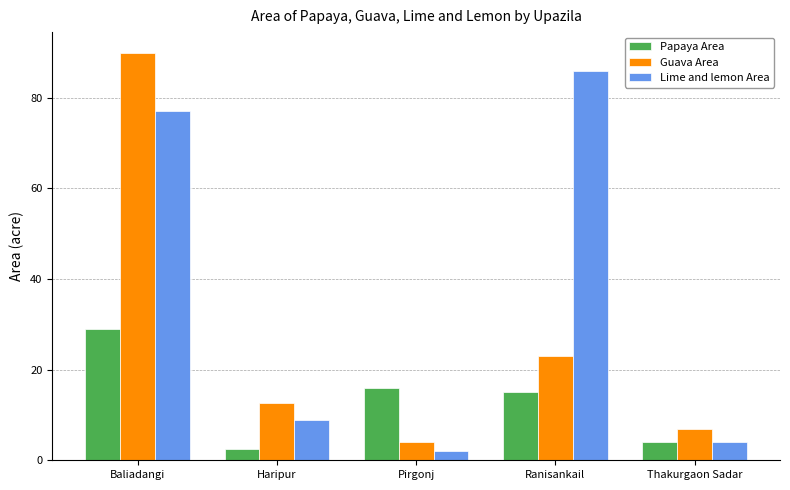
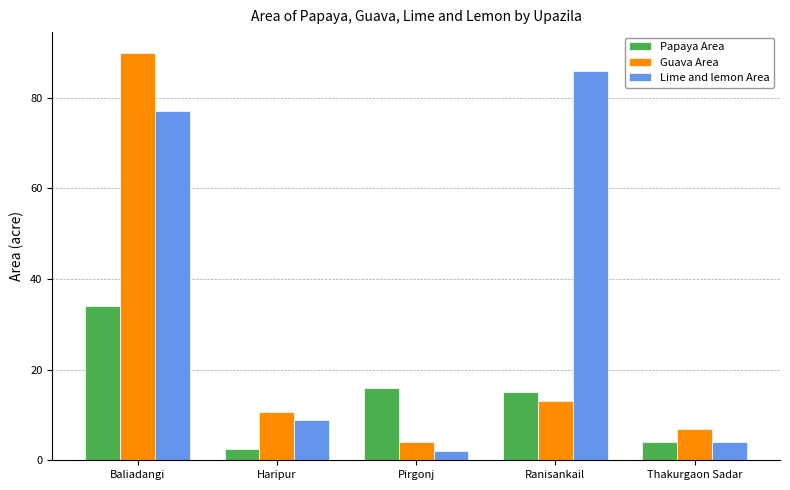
  {
    "Papaya Area": {
-     "Baliadangi": 29,
+     "Baliadangi": 34,
      "Haripur": 3,
      "Pirgonj": 16,
      "Ranisankail": 15,
      "Thakurgaon Sadar": 4
    },
    "Guava Area": {
      "Baliadangi": 90,
-     "Haripur": 13,
+     "Haripur": 11,
      "Pirgonj": 4,
-     "Ranisankail": 23,
+     "Ranisankail": 13,
      "Thakurgaon Sadar": 7
    },
    "Lime and lemon Area": {
      "Baliadangi": 77,
      "Haripur": 9,
      "Pirgonj": 2,
      "Ranisankail": 86,
      "Thakurgaon Sadar": 4
    }
  }
